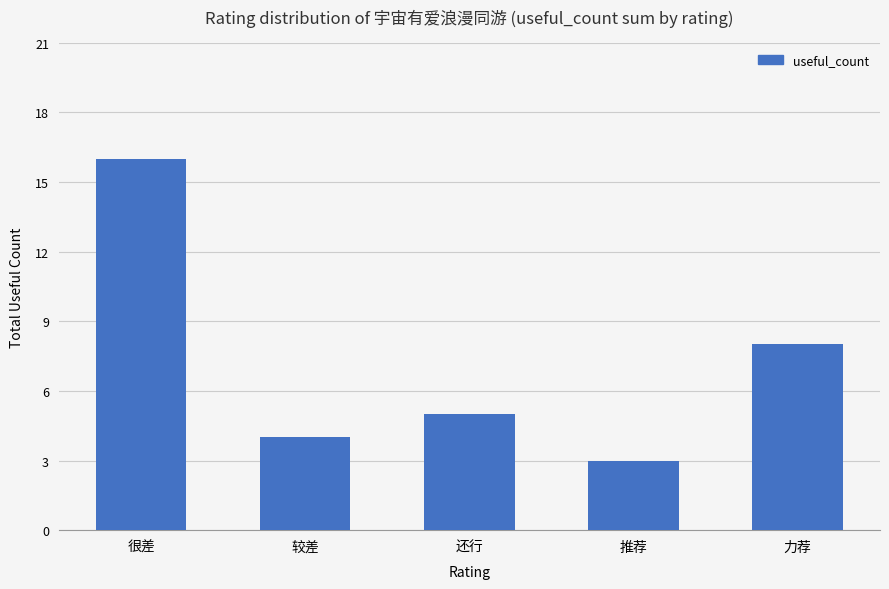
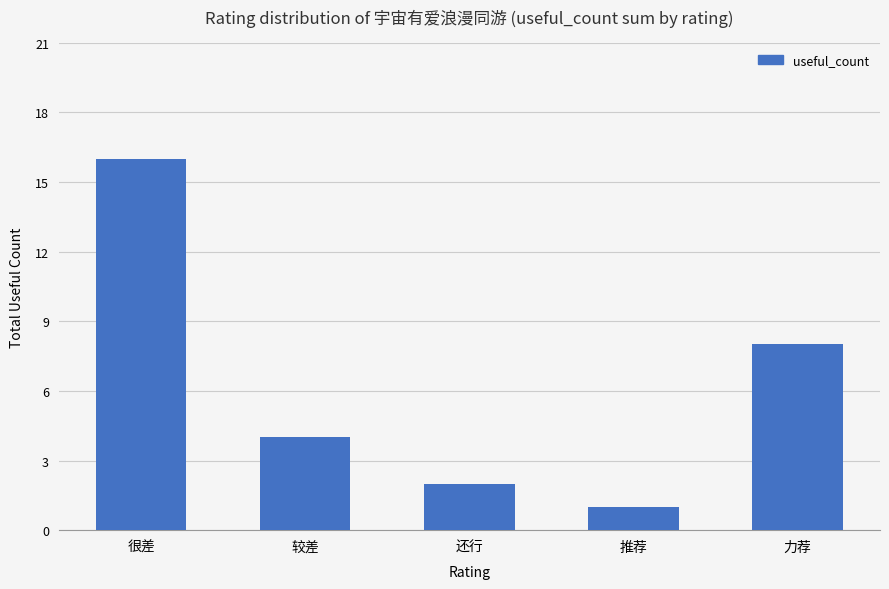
  {
    "很差": 16,
    "较差": 4,
-   "还行": 5,
-   "推荐": 3,
+   "还行": 2,
+   "推荐": 1,
    "力荐": 8
  }
